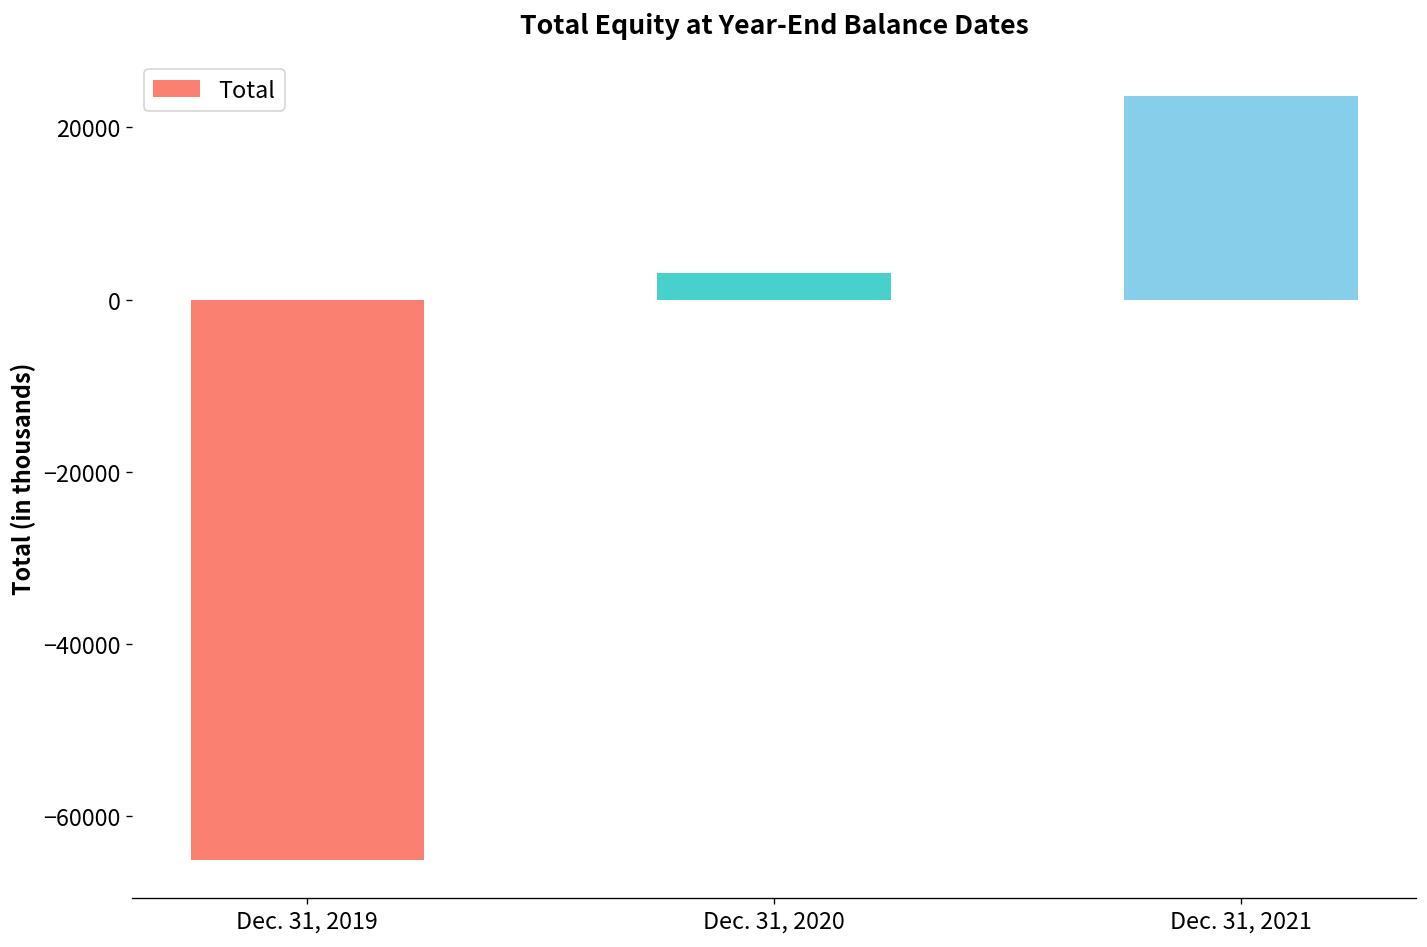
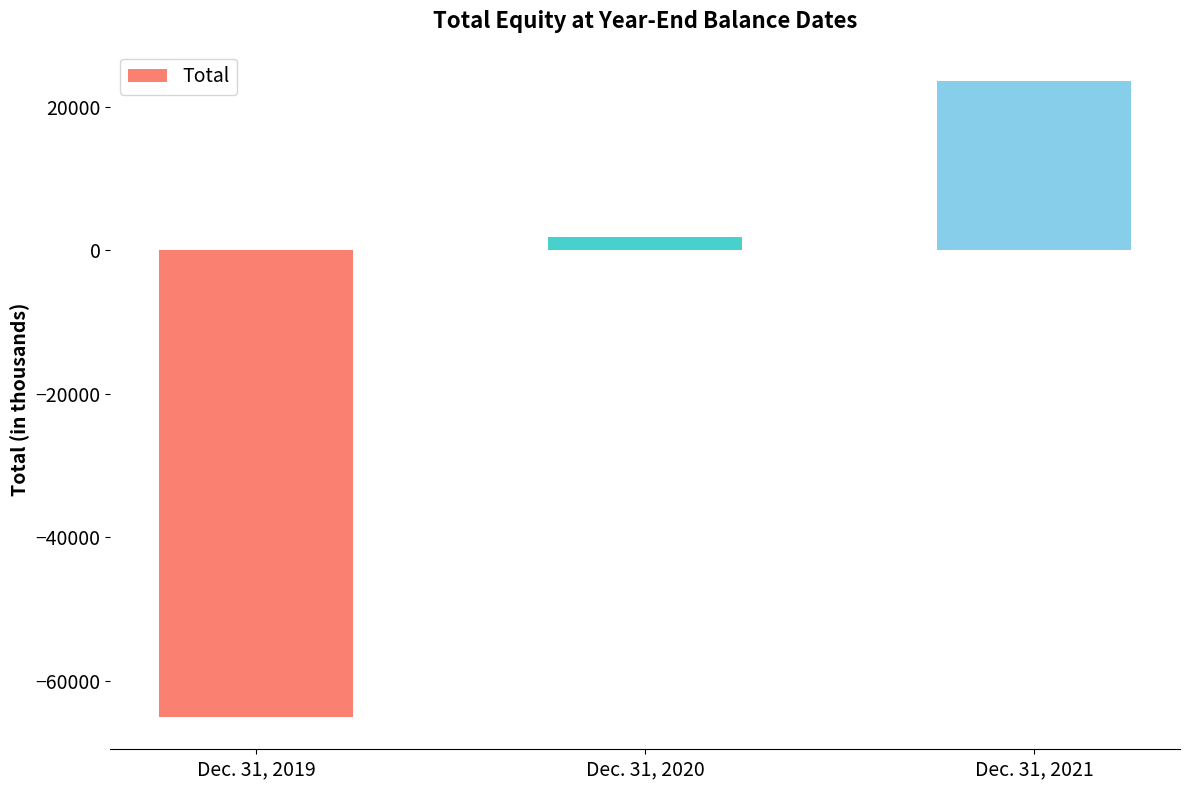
  {
    "Dec. 31, 2019": -65000,
-   "Dec. 31, 2020": 3000,
+   "Dec. 31, 2020": 2000,
    "Dec. 31, 2021": 24000
  }
